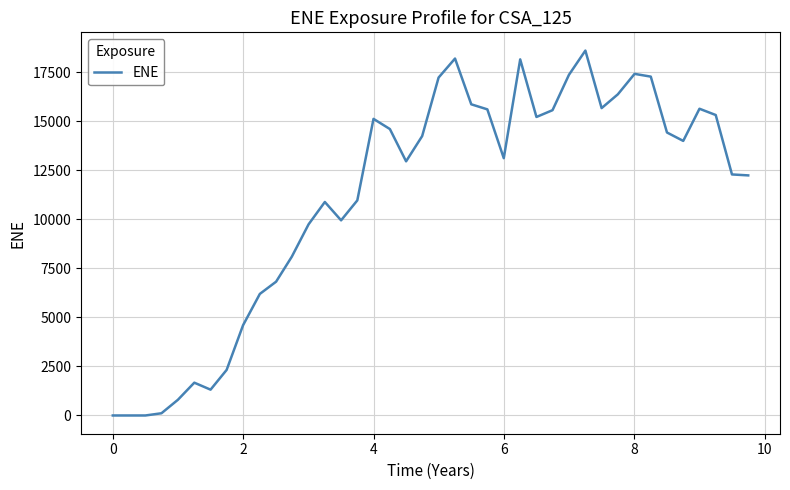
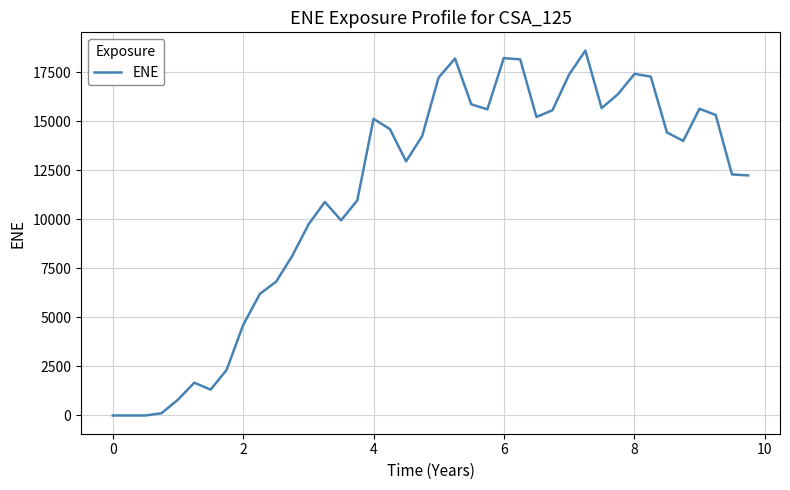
  {
    "0": 0,
    "2": 4600,
    "4": 15100,
-   "6": 13100
+   "6": 18200
  }
